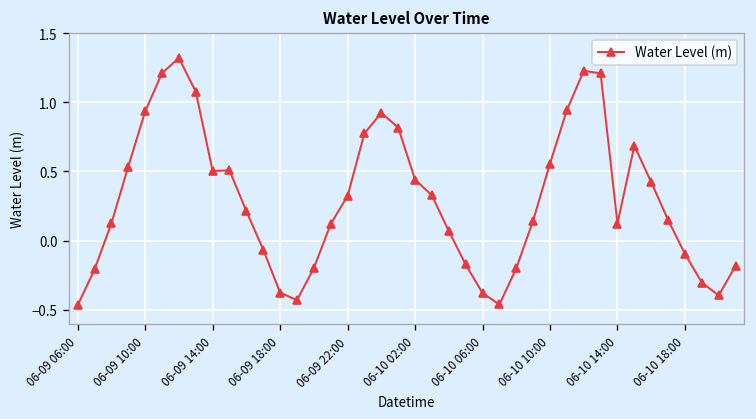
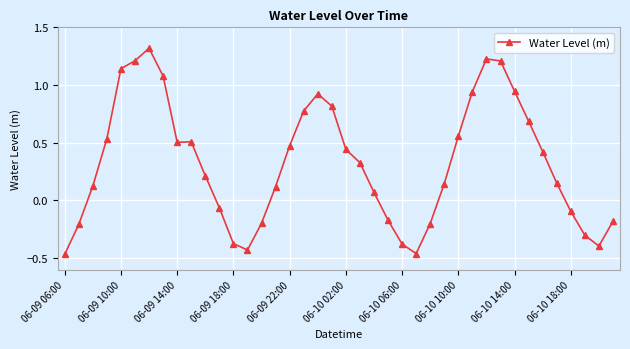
  {
    "06-09 06:00": -0.47,
-   "06-09 10:00": 0.93,
+   "06-09 10:00": 1.14,
    "06-09 14:00": 0.50,
    "06-09 18:00": -0.37,
-   "06-09 22:00": 0.32,
+   "06-09 22:00": 0.47,
    "06-10 02:00": 0.44,
    "06-10 06:00": -0.38,
    "06-10 10:00": 0.56,
-   "06-10 14:00": 0.12,
+   "06-10 14:00": 0.95,
    "06-10 18:00": -0.09
  }
